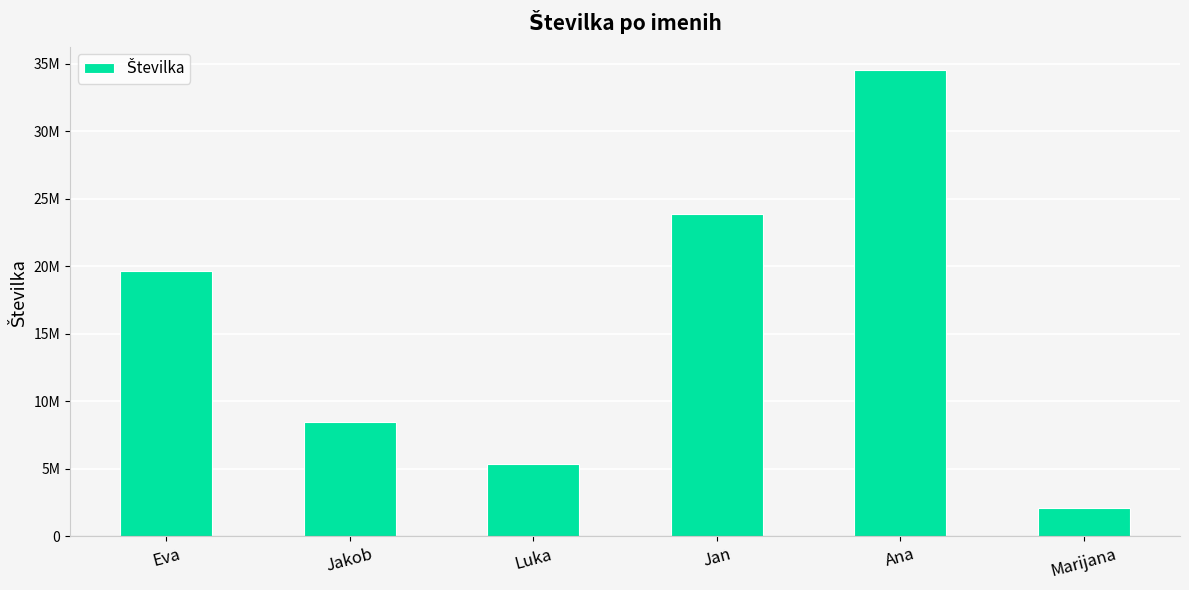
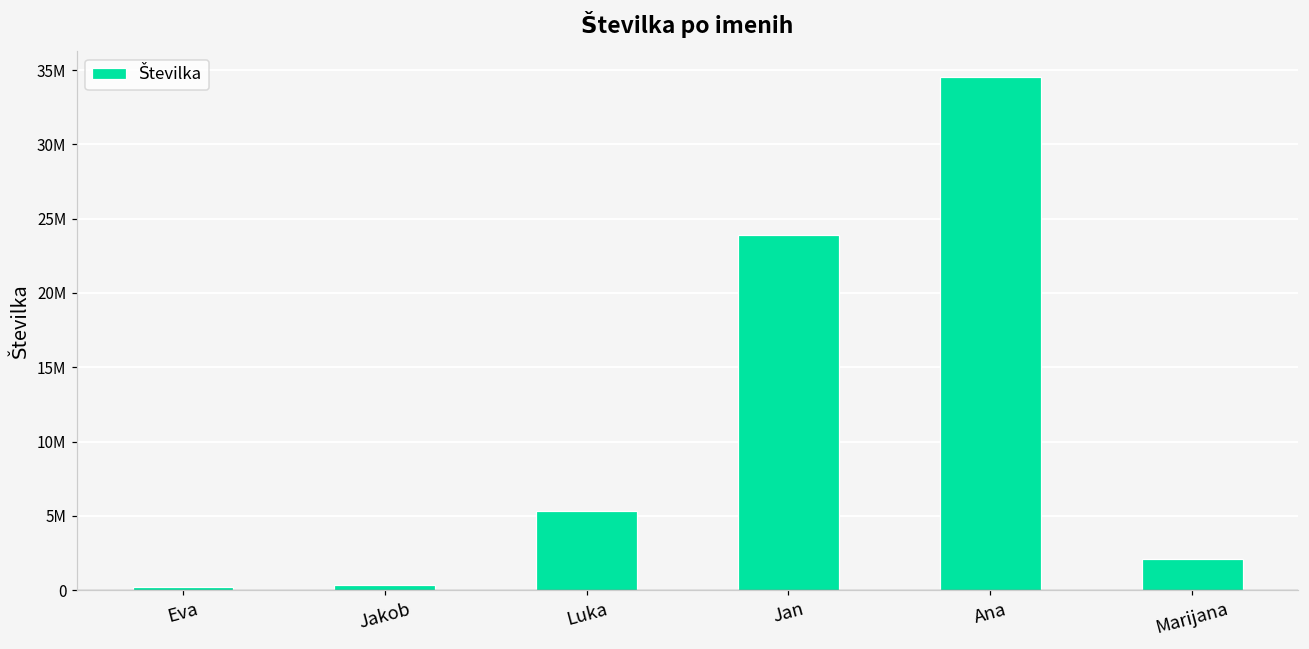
  {
-   "Eva": 19600000,
-   "Jakob": 8500000,
+   "Eva": 200000,
+   "Jakob": 300000,
    "Luka": 5300000,
    "Jan": 23900000,
    "Ana": 34500000,
    "Marijana": 2100000
  }
